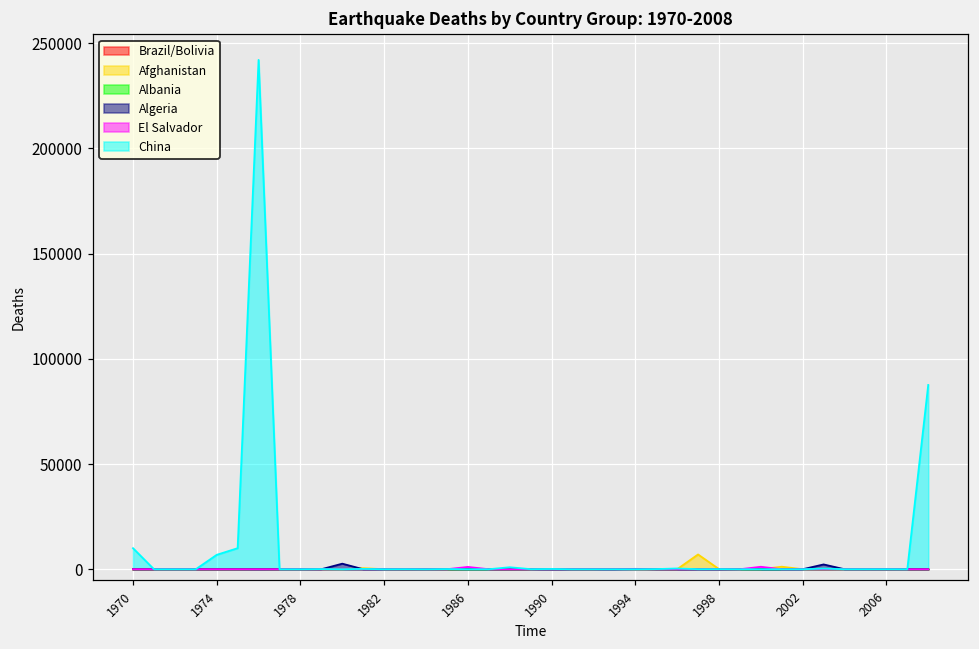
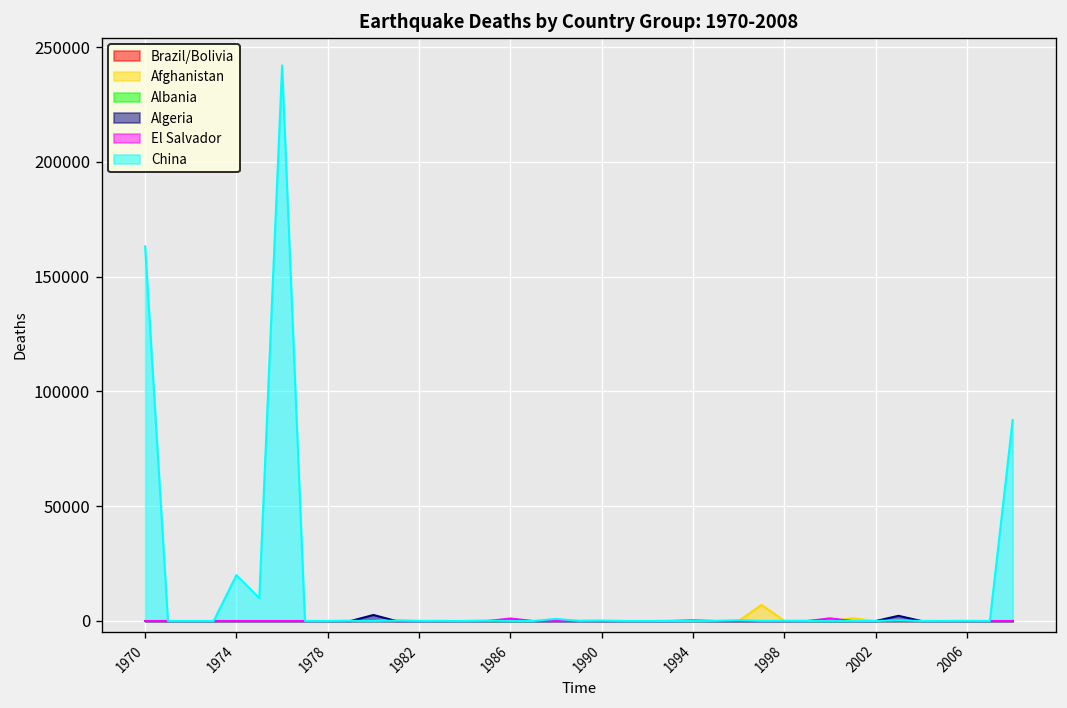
  {
    "China": {
-     "1970": 10000,
-     "1974": 7000
+     "1970": 163000,
+     "1974": 20000
    }
  }
